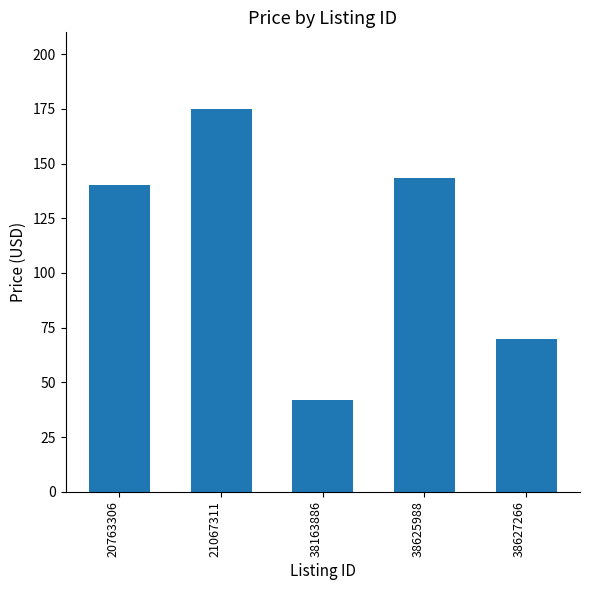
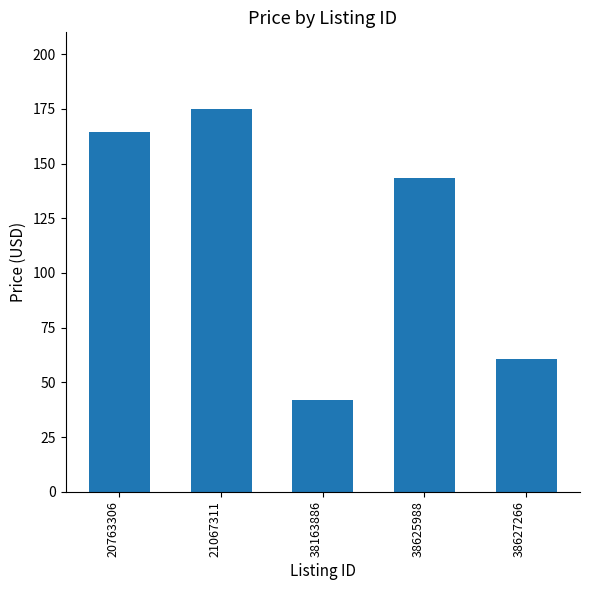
  {
-   "20763306": 140,
+   "20763306": 164,
    "21067311": 175,
    "38163886": 42,
    "38625988": 143,
-   "38627266": 70
+   "38627266": 61
  }
